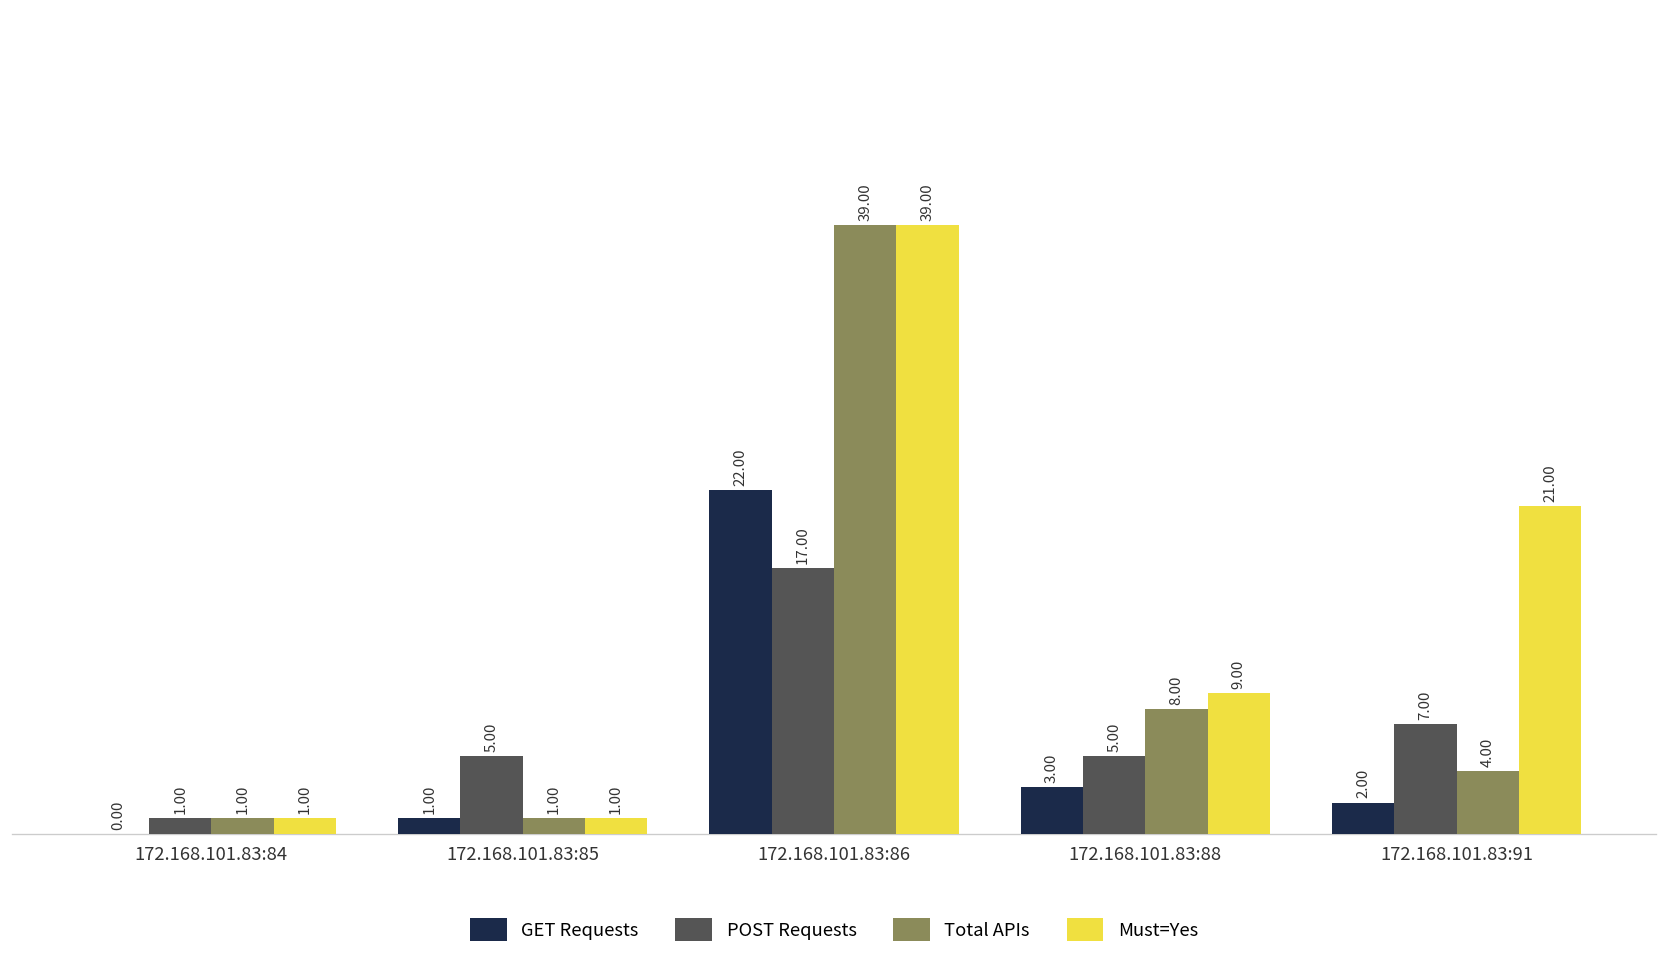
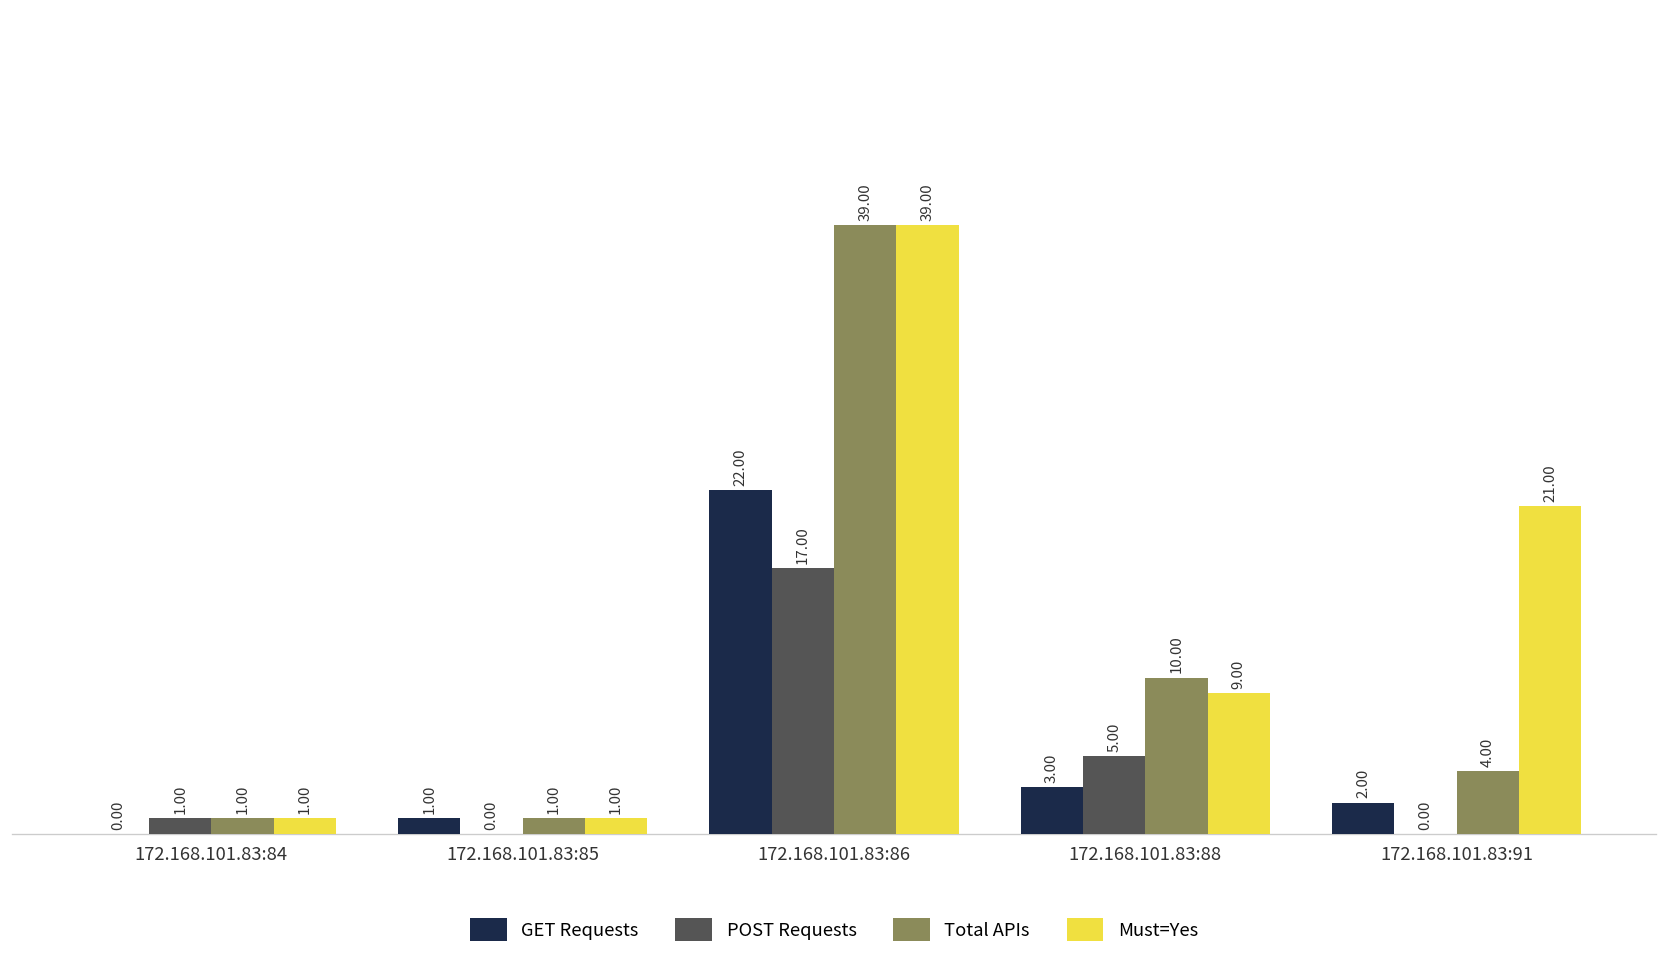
  {
    "GET Requests": {
      "172.168.101.83:84": 0.00,
      "172.168.101.83:85": 1.00,
      "172.168.101.83:86": 22.00,
      "172.168.101.83:88": 3.00,
      "172.168.101.83:91": 2.00
    },
    "POST Requests": {
      "172.168.101.83:84": 1.00,
-     "172.168.101.83:85": 5.00,
+     "172.168.101.83:85": 0.00,
      "172.168.101.83:86": 17.00,
      "172.168.101.83:88": 5.00,
-     "172.168.101.83:91": 7.00
+     "172.168.101.83:91": 0.00
    },
    "Total APIs": {
      "172.168.101.83:84": 1.00,
      "172.168.101.83:85": 1.00,
      "172.168.101.83:86": 39.00,
-     "172.168.101.83:88": 8.00,
+     "172.168.101.83:88": 10.00,
      "172.168.101.83:91": 4.00
    },
    "Must=Yes": {
      "172.168.101.83:84": 1.00,
      "172.168.101.83:85": 1.00,
      "172.168.101.83:86": 39.00,
      "172.168.101.83:88": 9.00,
      "172.168.101.83:91": 21.00
    }
  }
